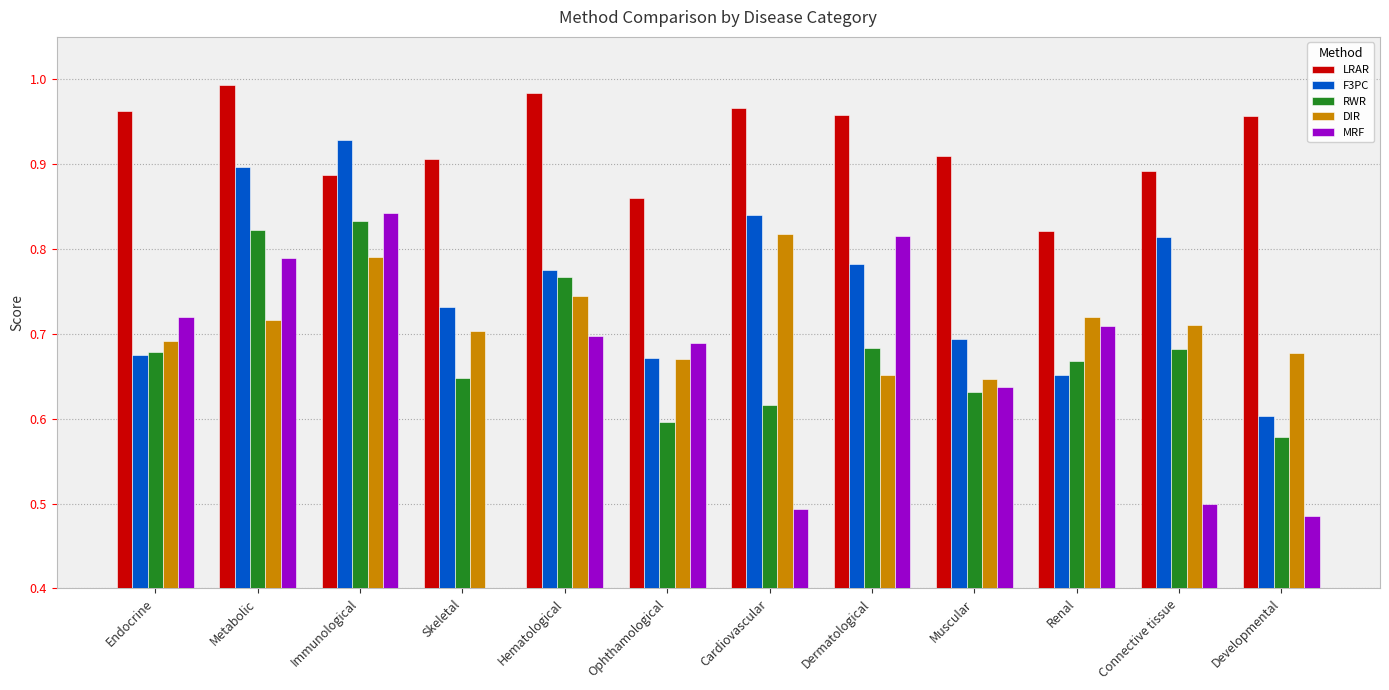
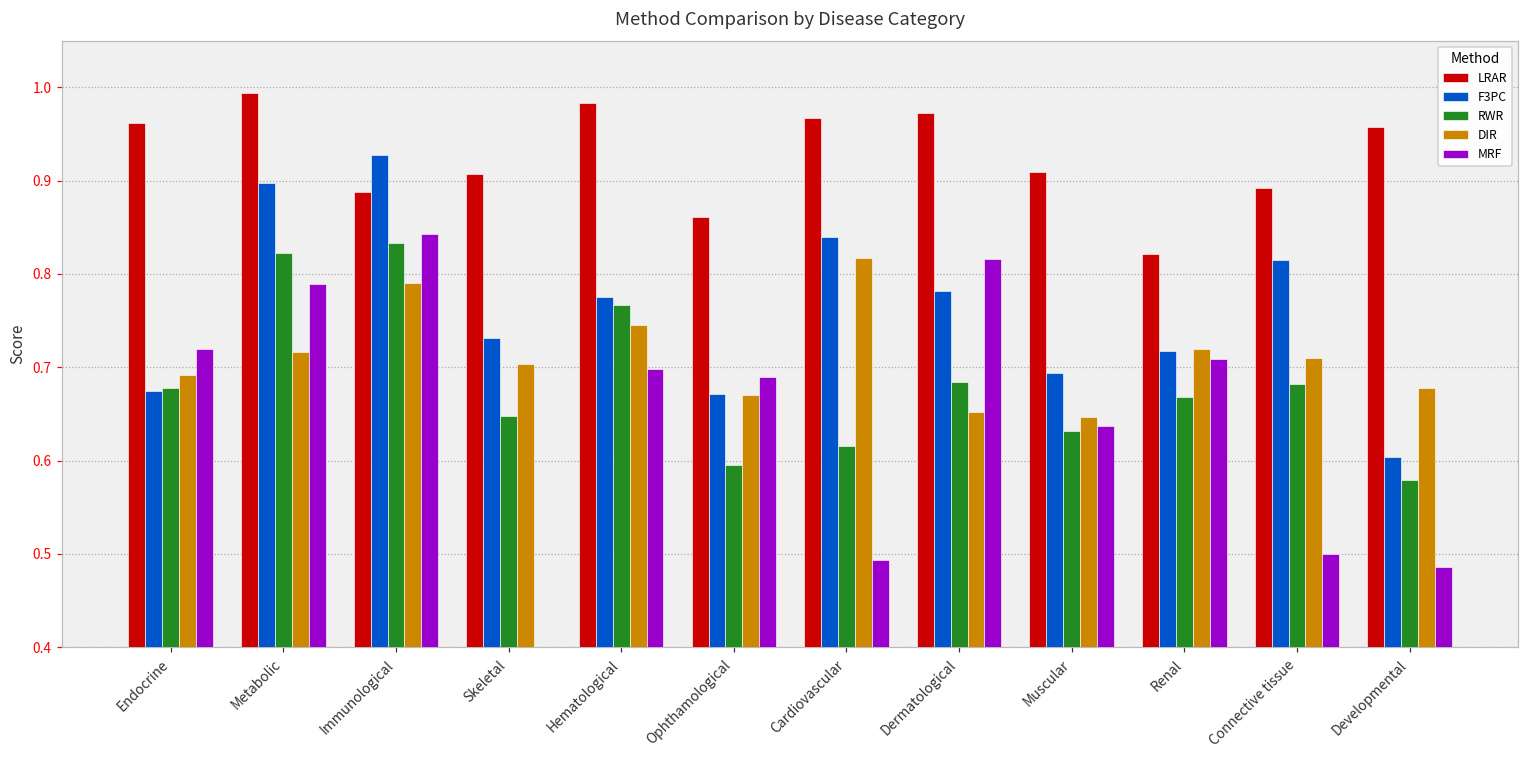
  {
    "LRAR": {
      "Endocrine": 0.96,
      "Metabolic": 0.99,
      "Immunological": 0.89,
      "Skeletal": 0.91,
      "Hematological": 0.98,
      "Ophthamological": 0.86,
      "Cardiovascular": 0.97,
-     "Dermatological": 0.96,
+     "Dermatological": 0.97,
      "Muscular": 0.91,
      "Renal": 0.82,
      "Connective tissue": 0.89,
      "Developmental": 0.96
    },
    "F3PC": {
      "Endocrine": 0.67,
      "Metabolic": 0.90,
      "Immunological": 0.93,
      "Skeletal": 0.73,
      "Hematological": 0.77,
      "Ophthamological": 0.67,
      "Cardiovascular": 0.84,
      "Dermatological": 0.78,
      "Muscular": 0.69,
-     "Renal": 0.65,
+     "Renal": 0.72,
      "Connective tissue": 0.81,
      "Developmental": 0.60
    },
    "RWR": {
      "Endocrine": 0.68,
      "Metabolic": 0.82,
      "Immunological": 0.83,
      "Skeletal": 0.65,
      "Hematological": 0.77,
      "Ophthamological": 0.60,
      "Cardiovascular": 0.62,
      "Dermatological": 0.68,
      "Muscular": 0.63,
      "Renal": 0.67,
      "Connective tissue": 0.68,
      "Developmental": 0.58
    },
    "DIR": {
      "Endocrine": 0.69,
      "Metabolic": 0.72,
      "Immunological": 0.79,
      "Skeletal": 0.70,
      "Hematological": 0.75,
      "Ophthamological": 0.67,
      "Cardiovascular": 0.82,
      "Dermatological": 0.65,
      "Muscular": 0.65,
      "Renal": 0.72,
      "Connective tissue": 0.71,
      "Developmental": 0.68
    },
    "MRF": {
      "Endocrine": 0.72,
      "Metabolic": 0.79,
      "Immunological": 0.84,
      "Skeletal": 0.40,
      "Hematological": 0.70,
      "Ophthamological": 0.69,
      "Cardiovascular": 0.49,
      "Dermatological": 0.82,
      "Muscular": 0.64,
      "Renal": 0.71,
      "Connective tissue": 0.50,
      "Developmental": 0.49
    }
  }
